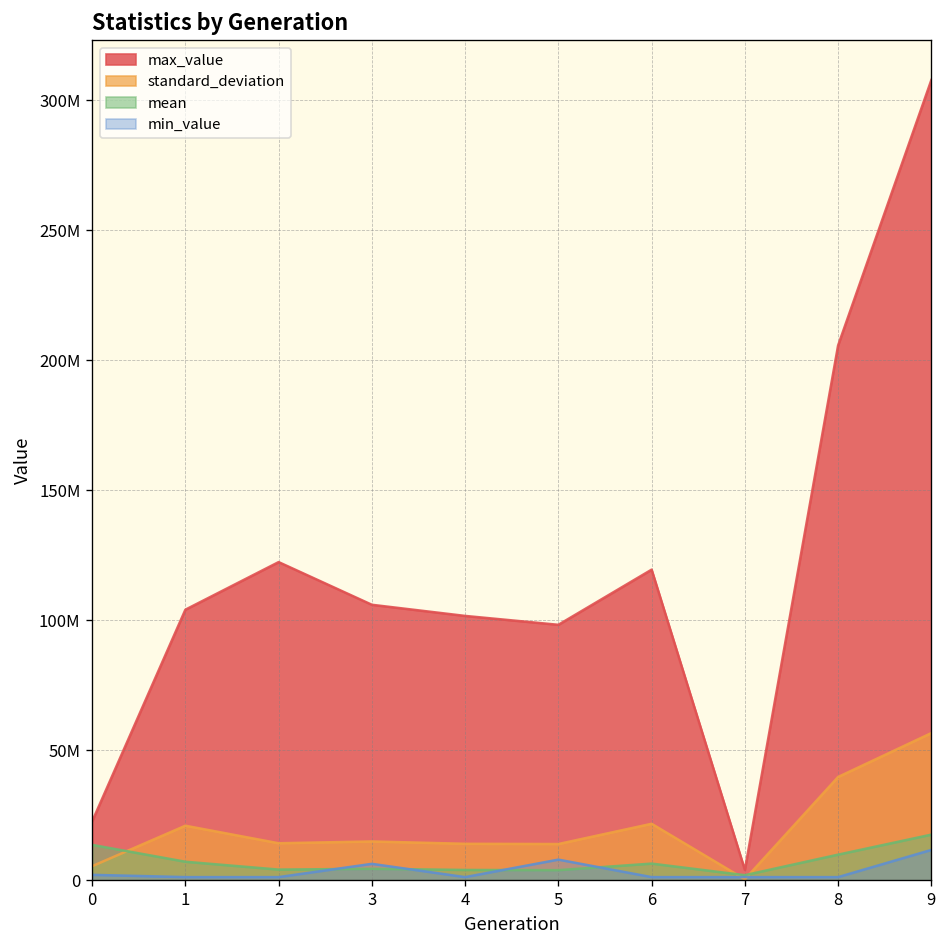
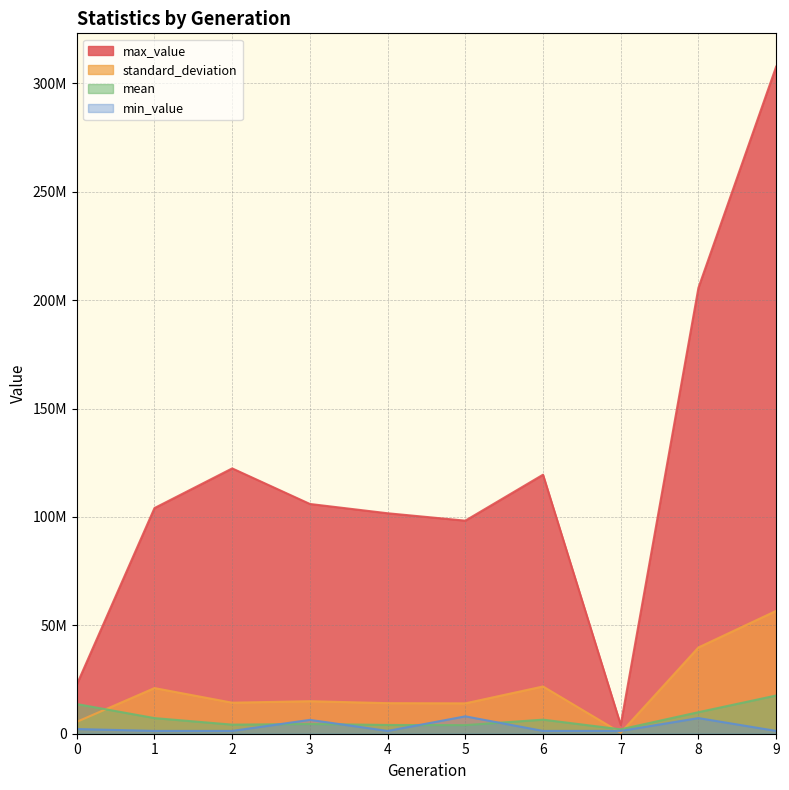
  {
    "max_value": {
      "0": 23000000,
      "1": 104000000,
      "2": 122000000,
      "3": 106000000,
      "4": 102000000,
      "5": 98000000,
      "6": 119000000,
      "7": 4000000,
      "8": 206000000,
      "9": 308000000
    },
    "standard_deviation": {
      "0": 5000000,
      "1": 21000000,
      "2": 14000000,
      "3": 15000000,
      "4": 14000000,
      "5": 14000000,
      "6": 22000000,
      "8": 40000000,
      "9": 57000000
    },
    "mean": {
      "0": 14000000,
      "1": 7000000,
      "2": 4000000,
      "3": 4000000,
      "4": 4000000,
      "5": 4000000,
      "6": 6000000,
      "8": 10000000,
      "9": 18000000
    },
    "min_value": {
      "0": 2000000,
      "1": 1000000,
      "2": 1000000,
      "3": 6000000,
      "4": 1000000,
      "5": 8000000,
      "6": 1000000,
-     "8": 1000000,
-     "9": 12000000
+     "8": 7000000,
+     "9": 1000000
    }
  }
